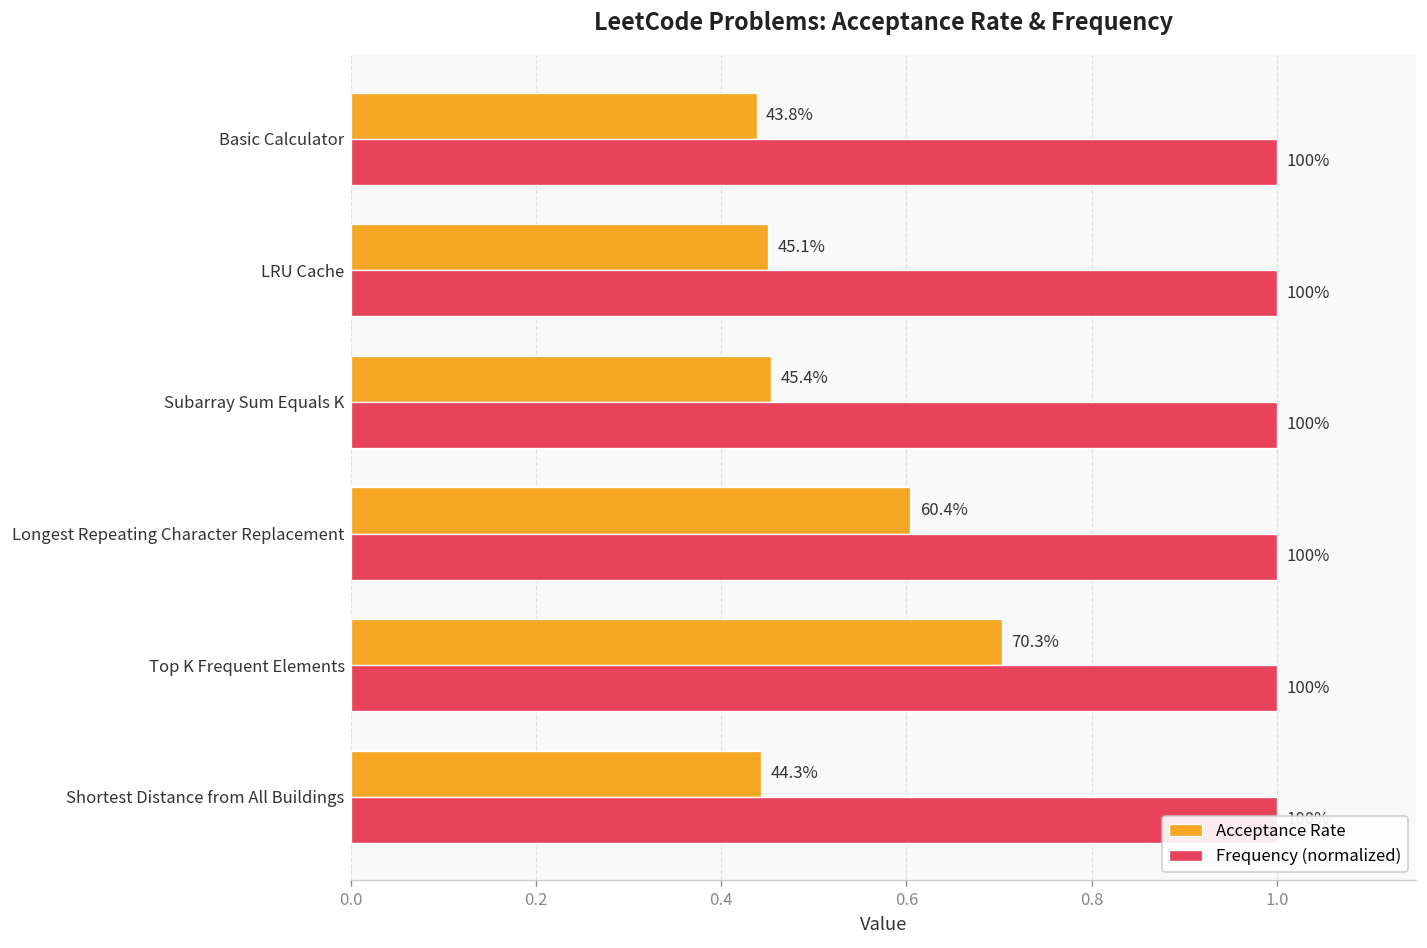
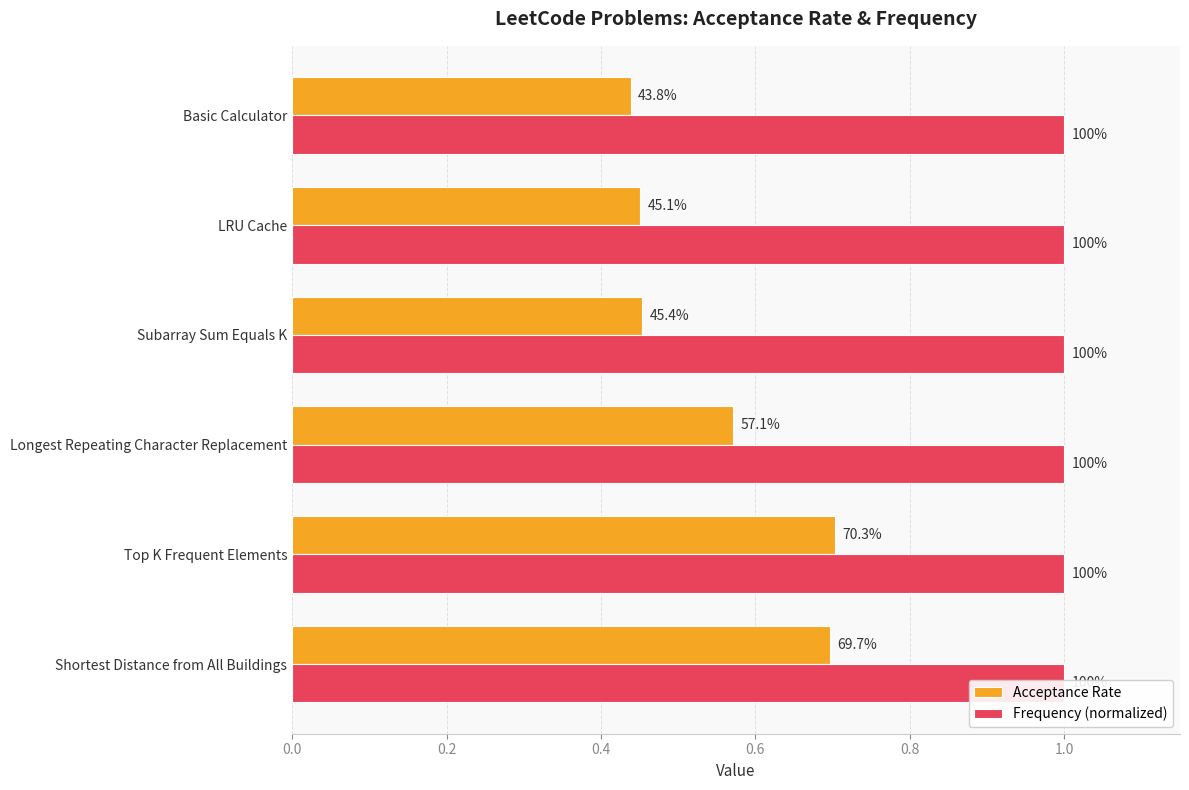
  {
    "Acceptance Rate": {
      "Basic Calculator": "43.8%",
      "LRU Cache": "45.1%",
      "Subarray Sum Equals K": "45.4%",
-     "Longest Repeating Character Replacement": "60.4%",
+     "Longest Repeating Character Replacement": "57.1%",
      "Top K Frequent Elements": "70.3%",
-     "Shortest Distance from All Buildings": "44.3%"
+     "Shortest Distance from All Buildings": "69.7%"
    },
    "Frequency (normalized)": {
      "Basic Calculator": "100%",
      "LRU Cache": "100%",
      "Subarray Sum Equals K": "100%",
      "Longest Repeating Character Replacement": "100%",
      "Top K Frequent Elements": "100%"
    }
  }
